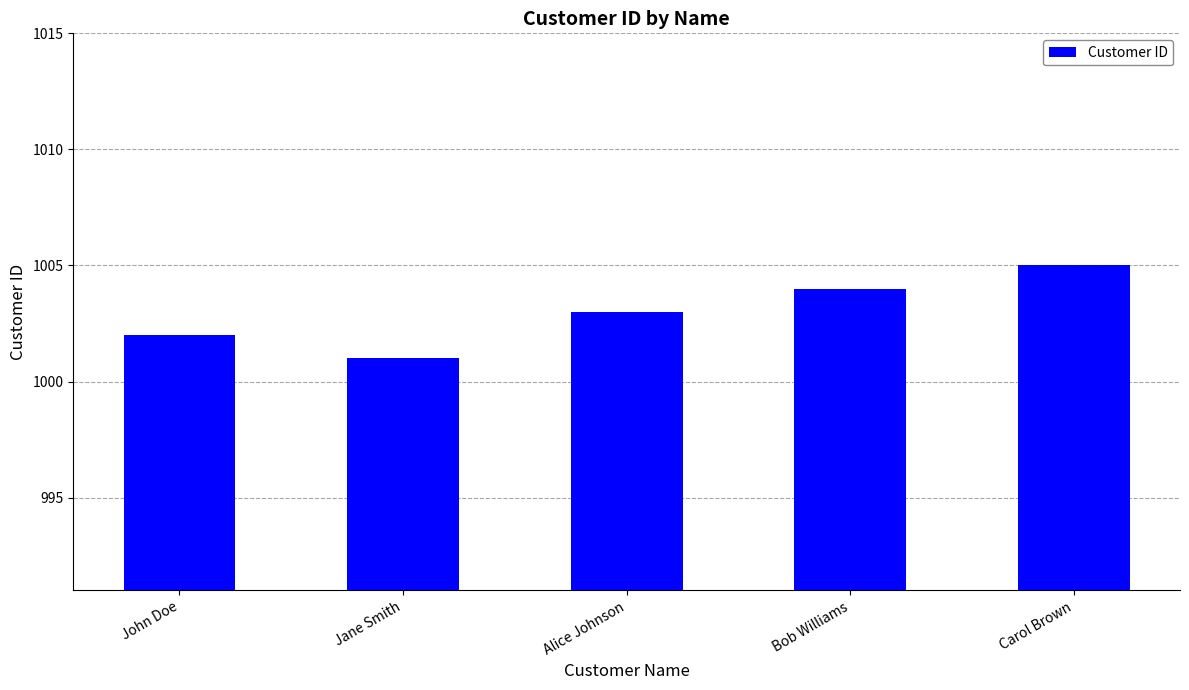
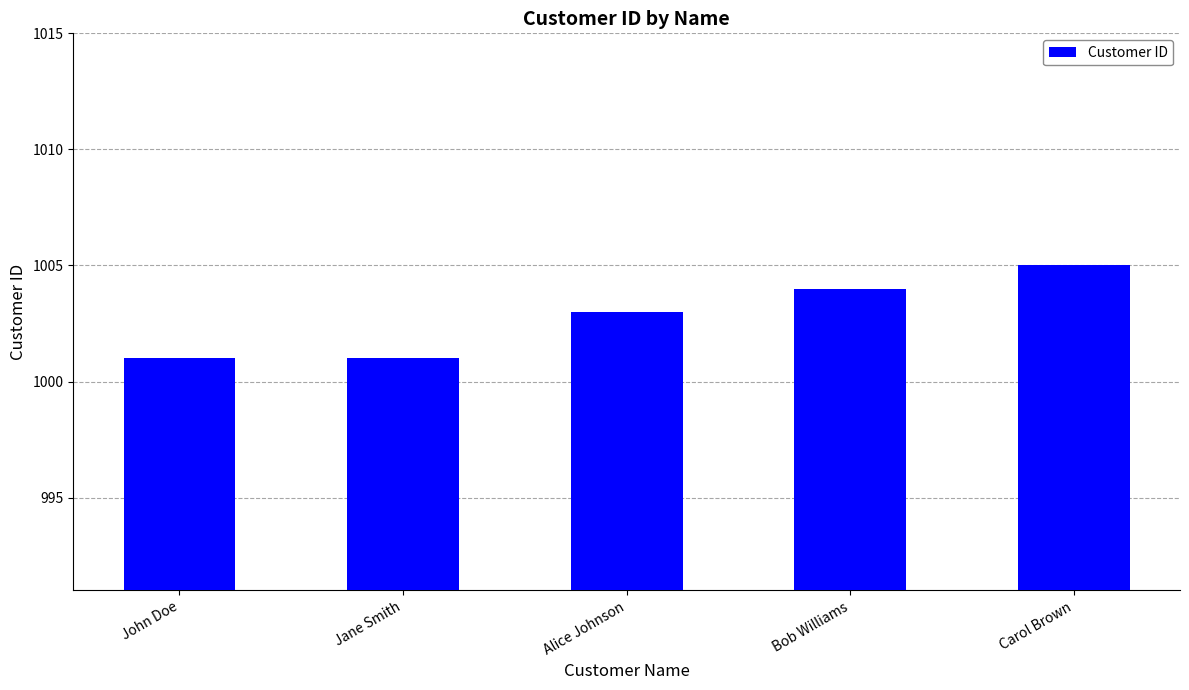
  {
-   "John Doe": 1002,
+   "John Doe": 1001,
    "Jane Smith": 1001,
    "Alice Johnson": 1003,
    "Bob Williams": 1004,
    "Carol Brown": 1005
  }
